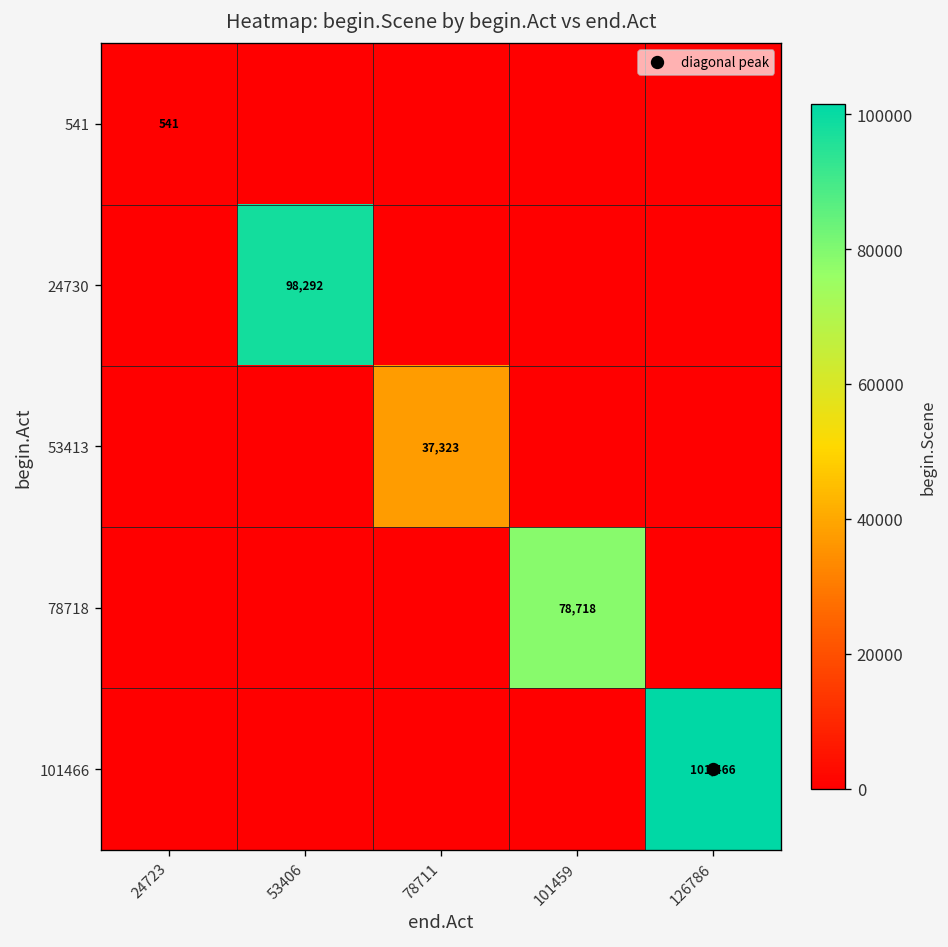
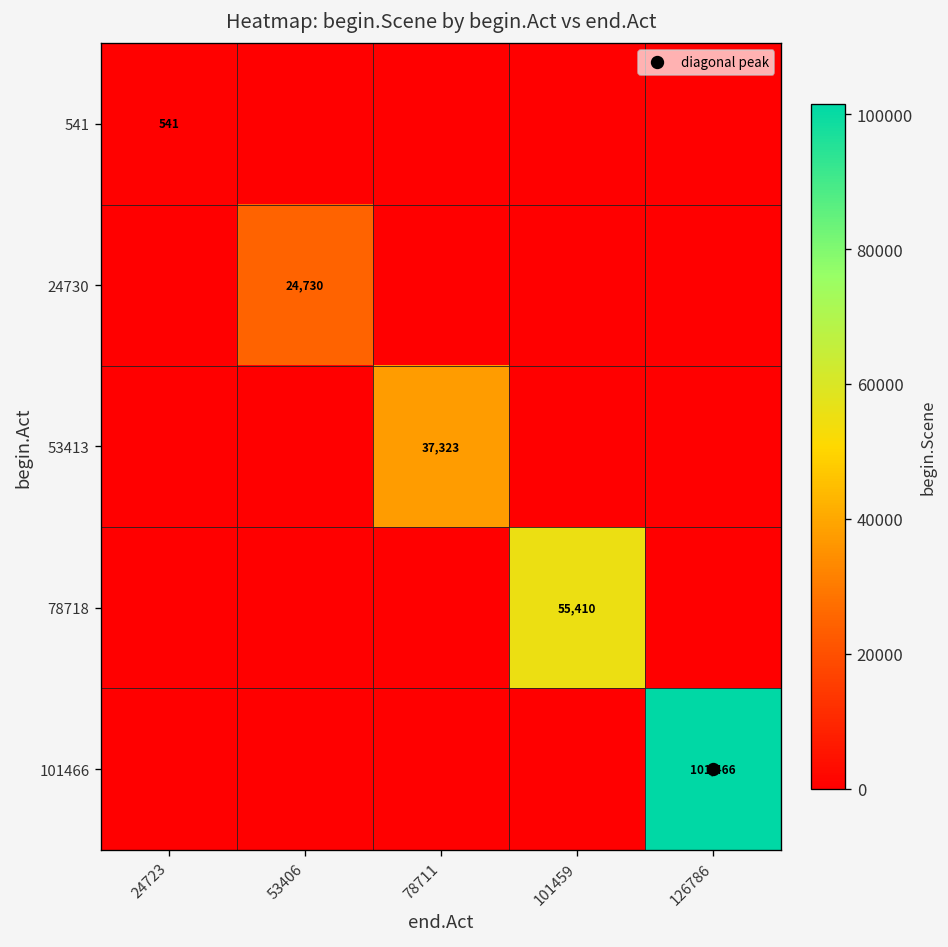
  {
    "541": {
      "24723": "541"
    },
    "24730": {
-     "53406": "98,292"
+     "53406": "24,730"
    },
    "53413": {
      "78711": "37,323"
    },
    "78718": {
-     "101459": "78,718"
+     "101459": "55,410"
    }
  }
